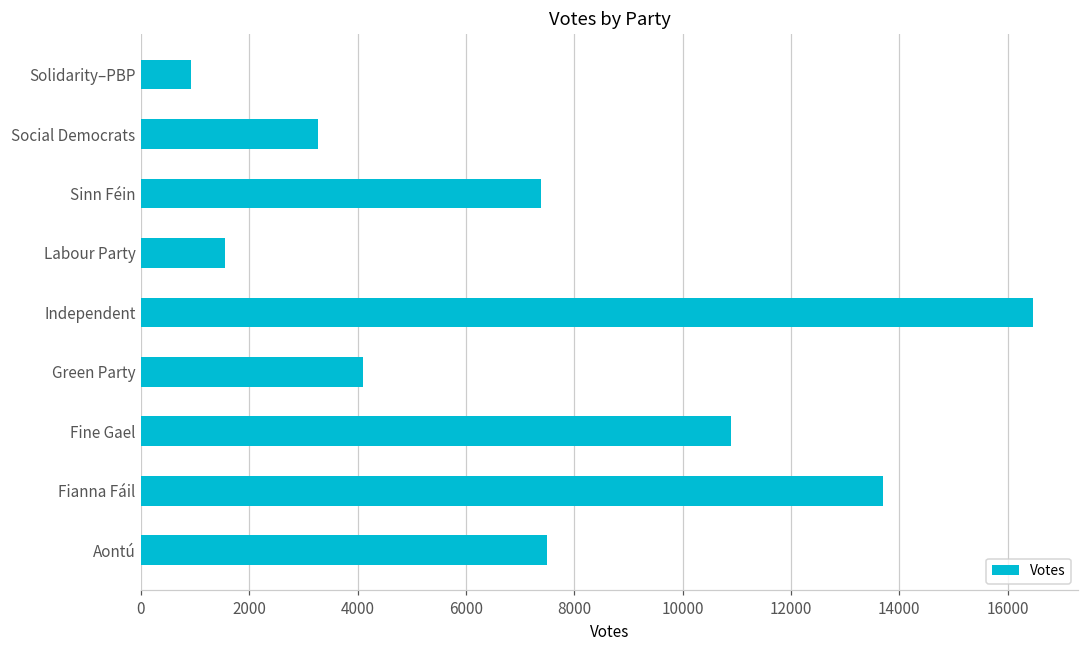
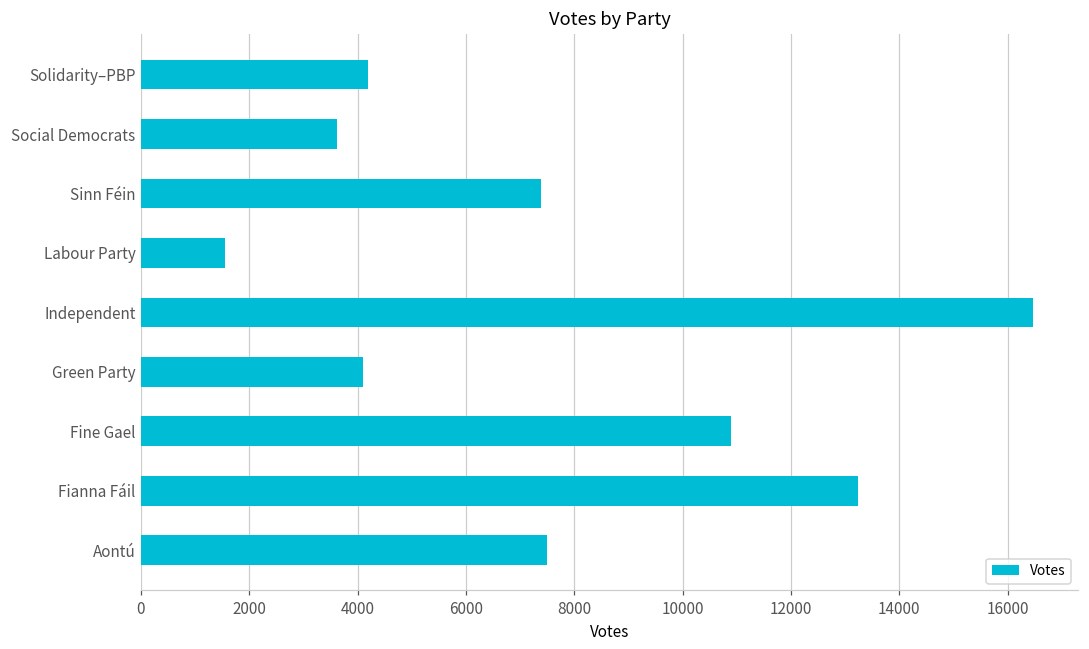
  {
-   "Solidarity–PBP": 900,
-   "Social Democrats": 3300,
+   "Solidarity–PBP": 4200,
+   "Social Democrats": 3600,
    "Sinn Féin": 7400,
    "Labour Party": 1500,
    "Independent": 16500,
    "Green Party": 4100,
    "Fine Gael": 10900,
-   "Fianna Fáil": 13700,
+   "Fianna Fáil": 13200,
    "Aontú": 7500
  }
